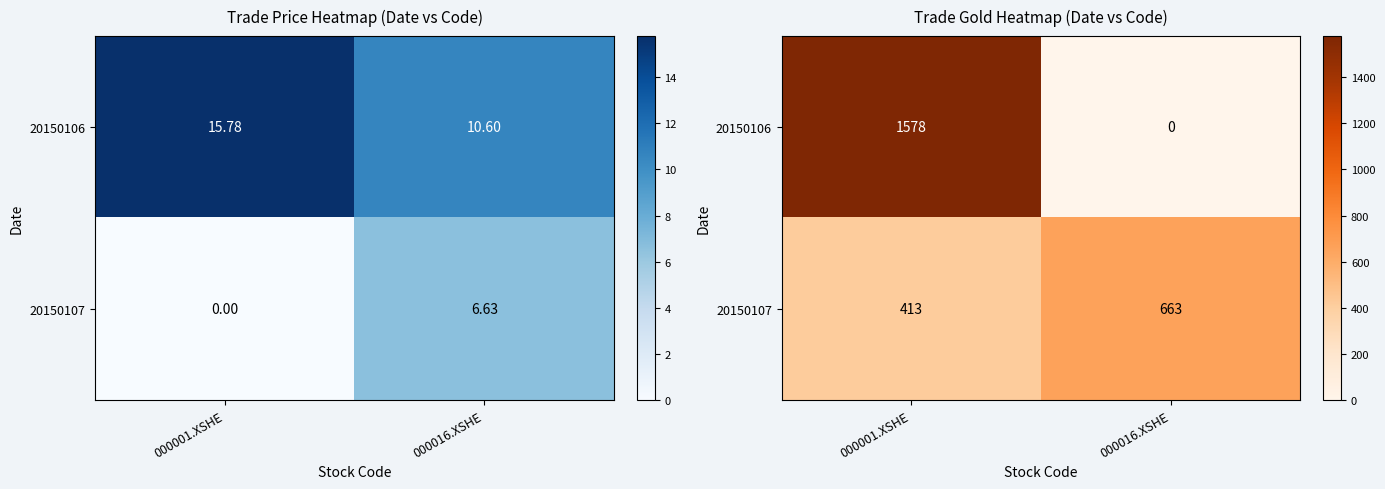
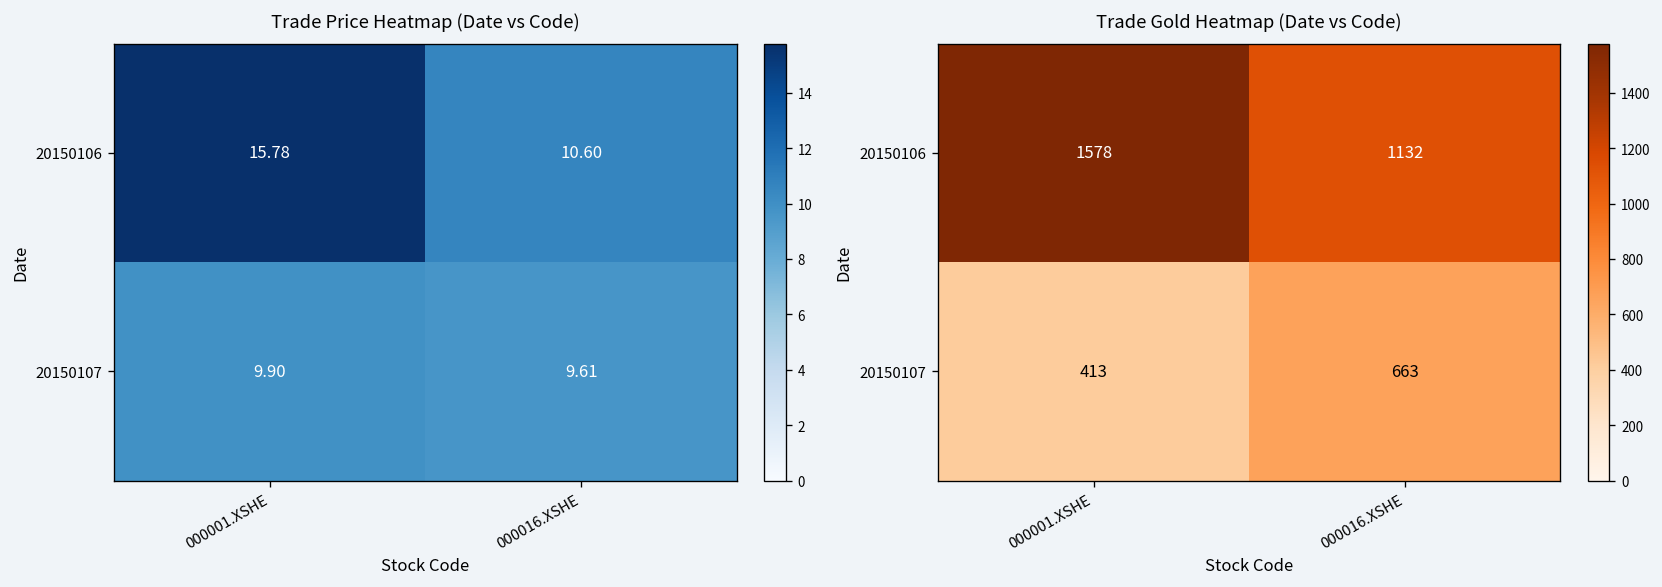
  {
    "Trade Price Heatmap (Date vs Code)": {
      "20150106": {
        "000001.XSHE": 15.78,
        "000016.XSHE": 10.60
      },
      "20150107": {
-       "000001.XSHE": 0.00,
-       "000016.XSHE": 6.63
+       "000001.XSHE": 9.90,
+       "000016.XSHE": 9.61
      }
    },
    "Trade Gold Heatmap (Date vs Code)": {
      "20150106": {
        "000001.XSHE": 1578,
-       "000016.XSHE": 0
+       "000016.XSHE": 1132
      },
      "20150107": {
        "000001.XSHE": 413,
        "000016.XSHE": 663
      }
    }
  }
